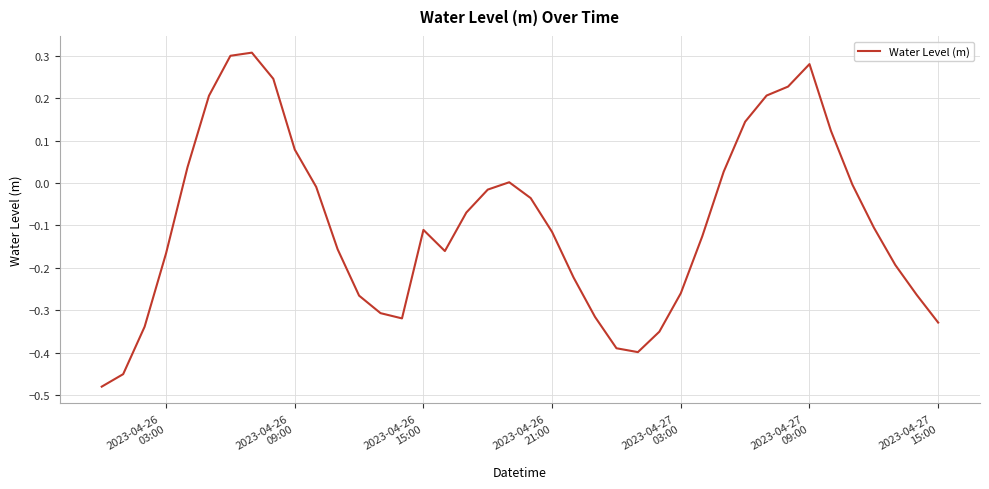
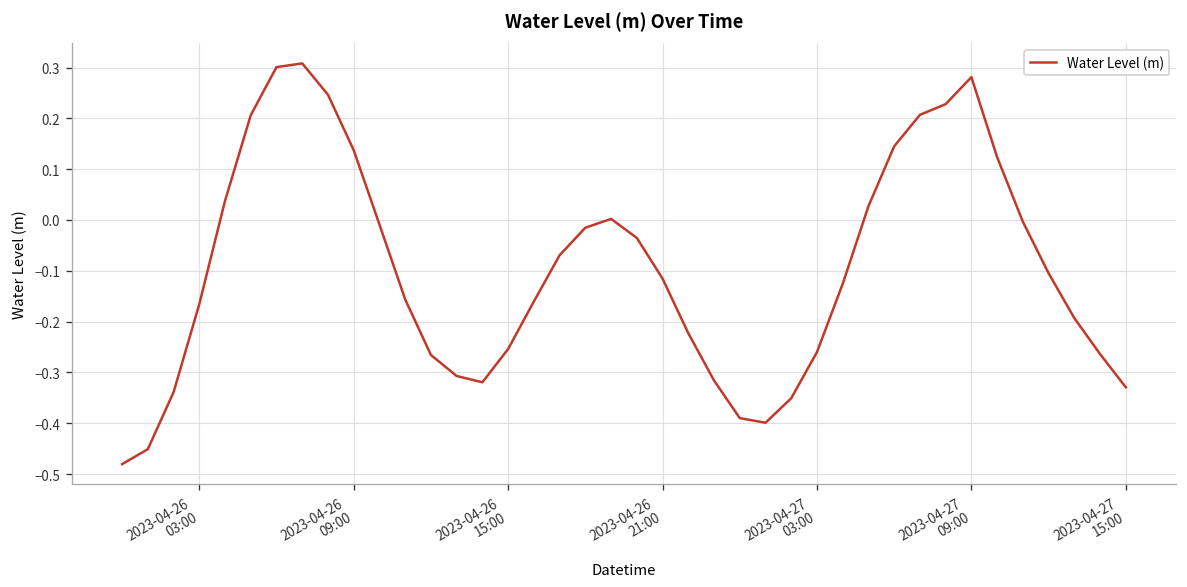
  {
    "2023-04-26 03:00": -0.17,
-   "2023-04-26 09:00": 0.08,
-   "2023-04-26 15:00": -0.11,
+   "2023-04-26 09:00": 0.14,
+   "2023-04-26 15:00": -0.25,
    "2023-04-26 21:00": -0.12,
    "2023-04-27 03:00": -0.26,
    "2023-04-27 09:00": 0.28,
    "2023-04-27 15:00": -0.33
  }
